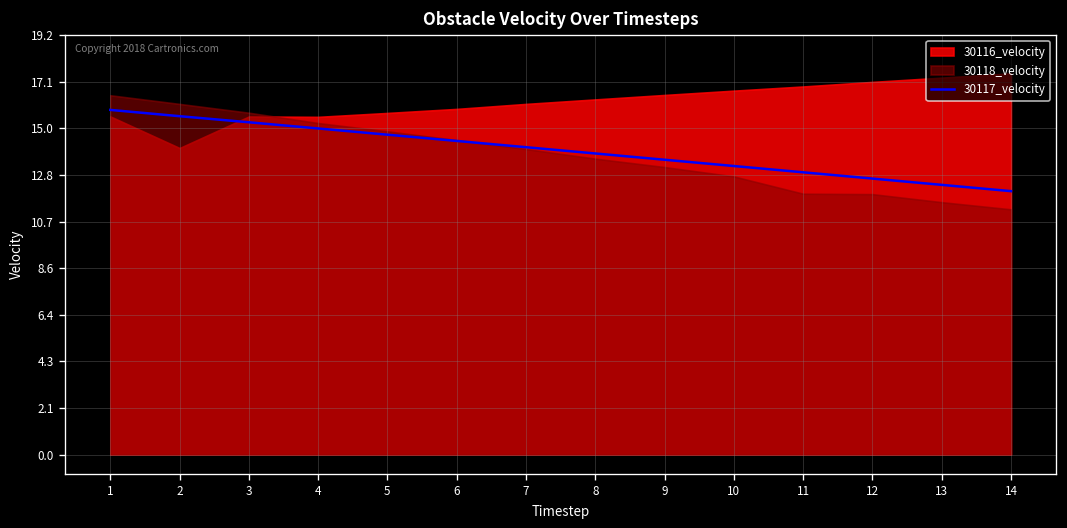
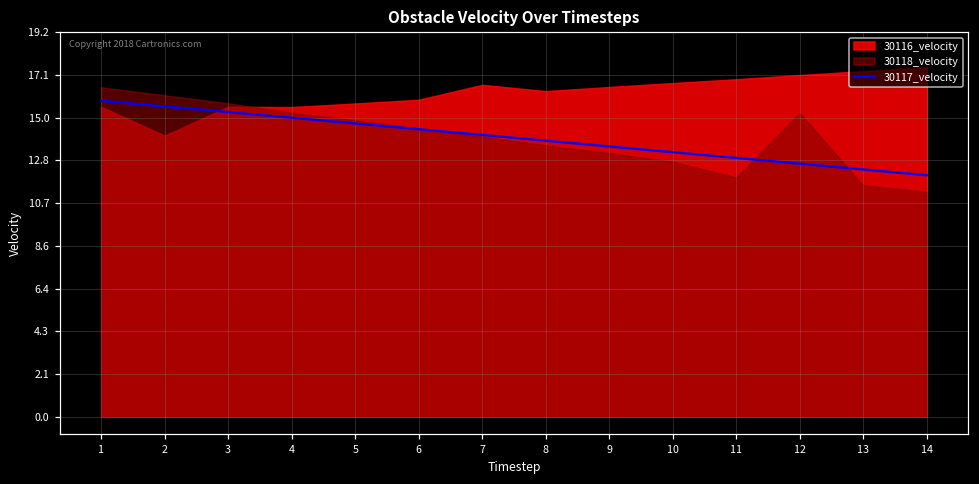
  {
    "30117_velocity": {
      "1": 15.8,
      "2": 15.5,
      "3": 15.3,
      "4": 15.0,
      "5": 14.7,
      "8": 13.8,
      "9": 13.5,
      "10": 13.2,
      "11": 13.0,
      "12": 12.7,
      "13": 12.4,
      "14": 12.1
    },
    "30116_velocity": {
      "1": 15.5,
      "2": 14.1,
      "3": 15.5,
      "4": 15.5,
      "5": 15.7,
      "6": 15.9,
-     "7": 16.1,
+     "7": 16.6,
      "8": 16.3,
      "9": 16.5,
      "10": 16.7,
      "11": 16.9,
      "12": 17.1
    },
    "30118_velocity": {
      "1": 16.5,
      "2": 16.1,
      "3": 15.7,
      "4": 15.2,
      "5": 14.8,
      "8": 13.6,
      "9": 13.2,
      "10": 12.8,
      "11": 12.0,
-     "12": 12.0,
+     "12": 15.2,
      "13": 11.6,
      "14": 11.3
    }
  }
